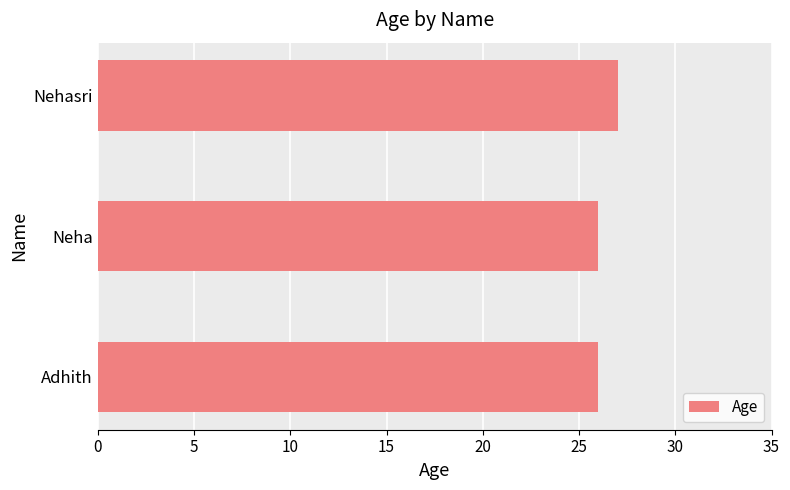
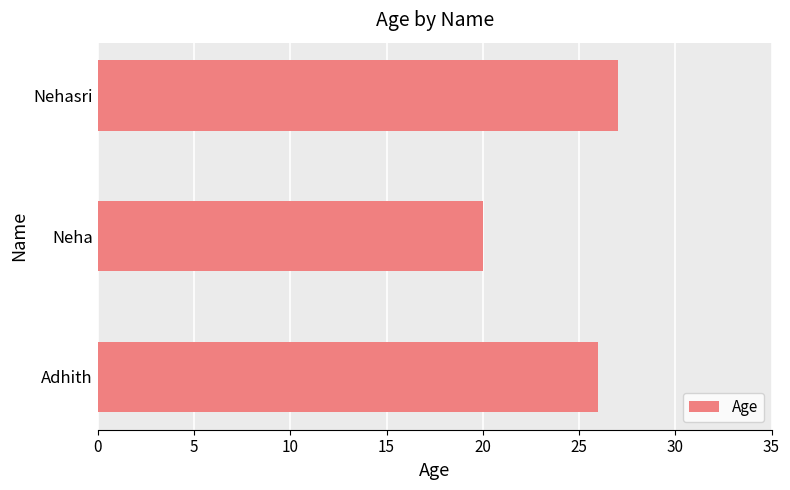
  {
    "Nehasri": 27,
-   "Neha": 26,
+   "Neha": 20,
    "Adhith": 26
  }
